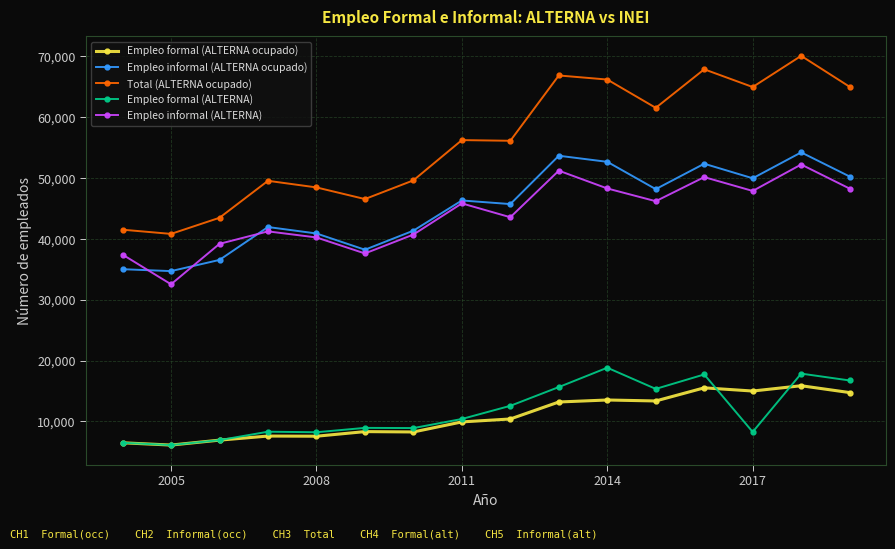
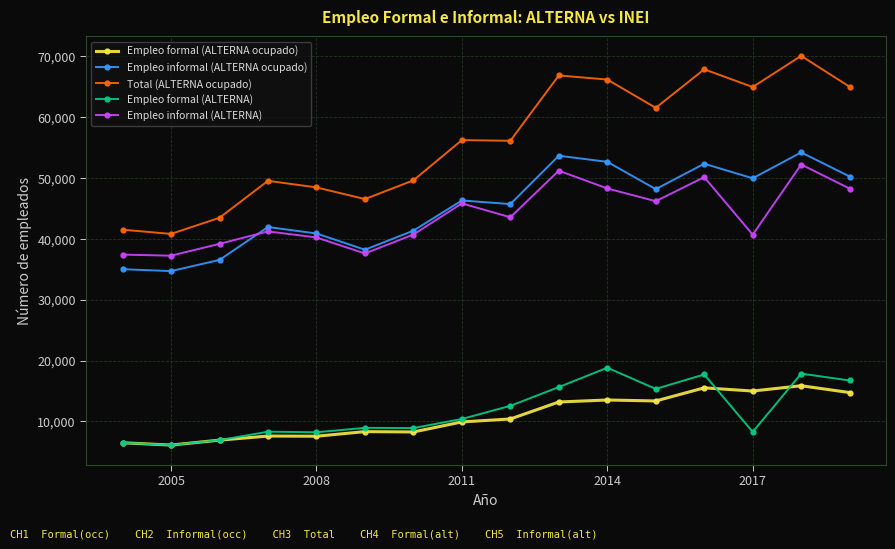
  {
    "Empleo formal (ALTERNA ocupado)": {
      "2008": "8,000",
      "2011": "10,000",
      "2014": "14,000",
      "2017": "15,000"
    },
    "Empleo informal (ALTERNA ocupado)": {
      "2005": "35,000",
      "2008": "41,000",
      "2011": "46,000",
      "2014": "53,000",
      "2017": "50,000"
    },
    "Total (ALTERNA ocupado)": {
      "2005": "41,000",
      "2008": "48,000",
      "2011": "56,000",
      "2014": "66,000",
      "2017": "65,000"
    },
    "Empleo formal (ALTERNA)": {
      "2008": "8,000",
      "2011": "10,000",
      "2014": "19,000",
      "2017": "8,000"
    },
    "Empleo informal (ALTERNA)": {
-     "2005": "33,000",
+     "2005": "37,000",
      "2008": "40,000",
      "2011": "46,000",
      "2014": "48,000",
-     "2017": "48,000"
+     "2017": "41,000"
    }
  }
